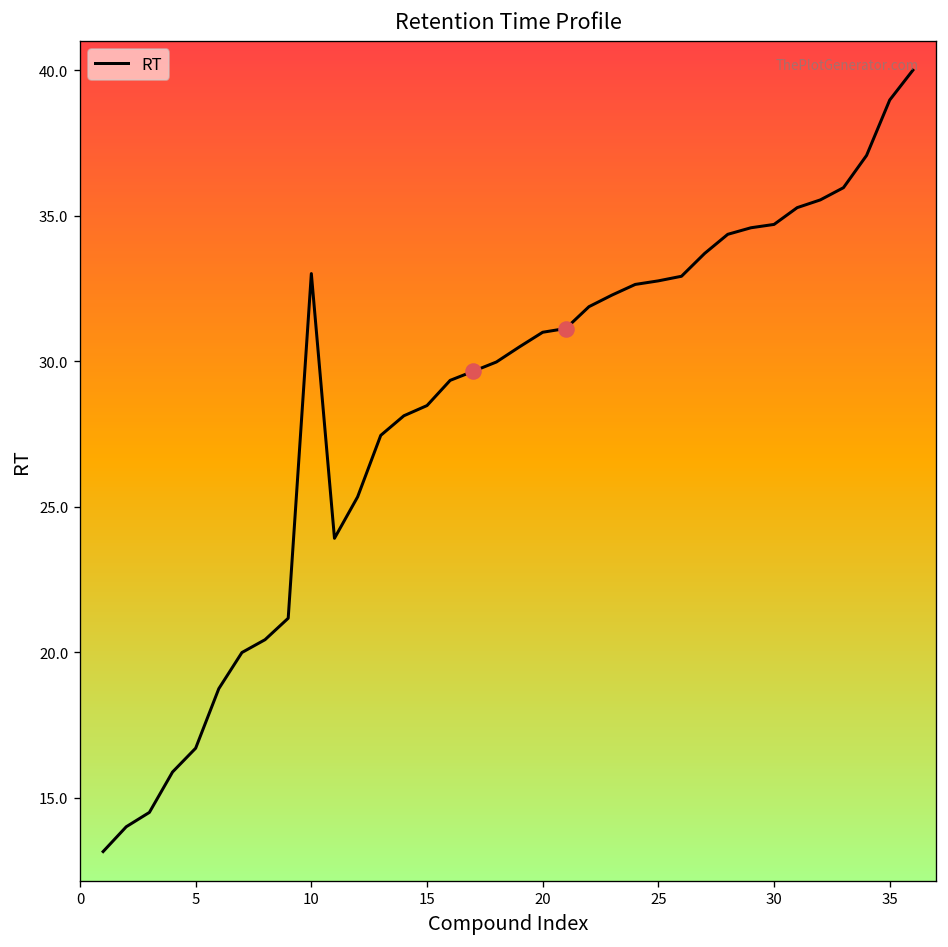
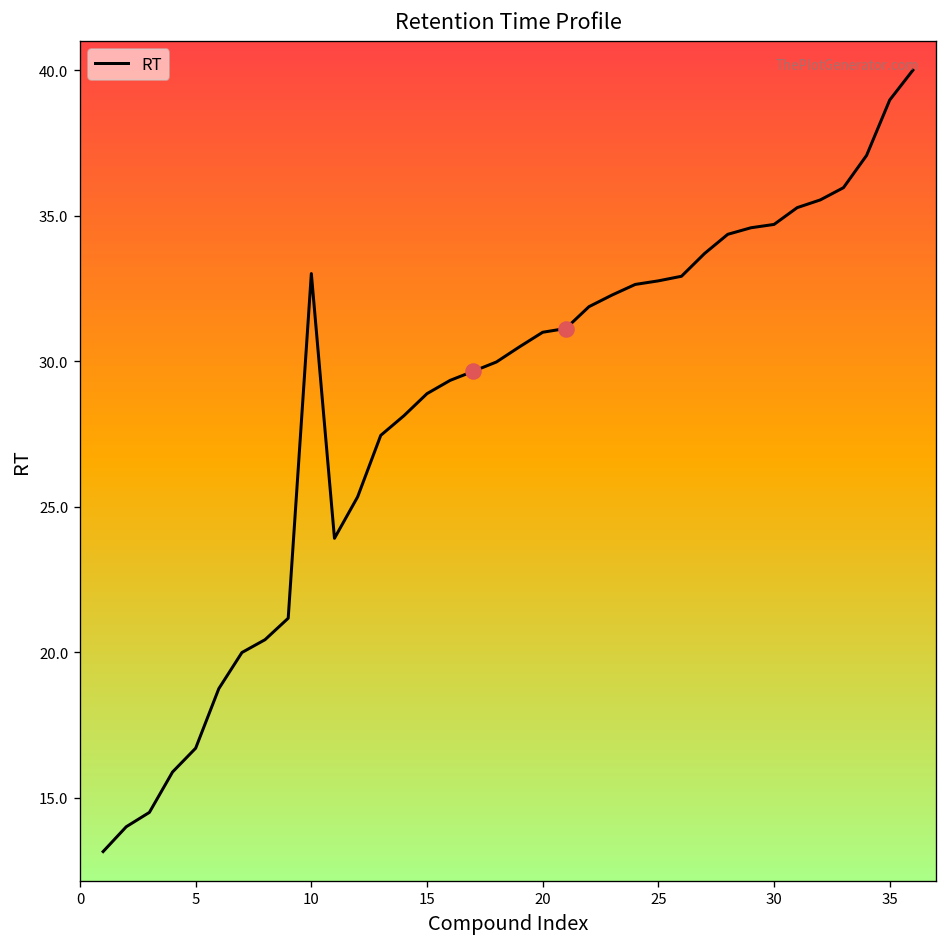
  {
    "RT": {
      "5": 16.7,
      "10": 33.0,
-     "15": 28.5,
+     "15": 28.9,
      "20": 31.0,
      "25": 32.8,
      "30": 34.7,
      "35": 39.0
    }
  }
